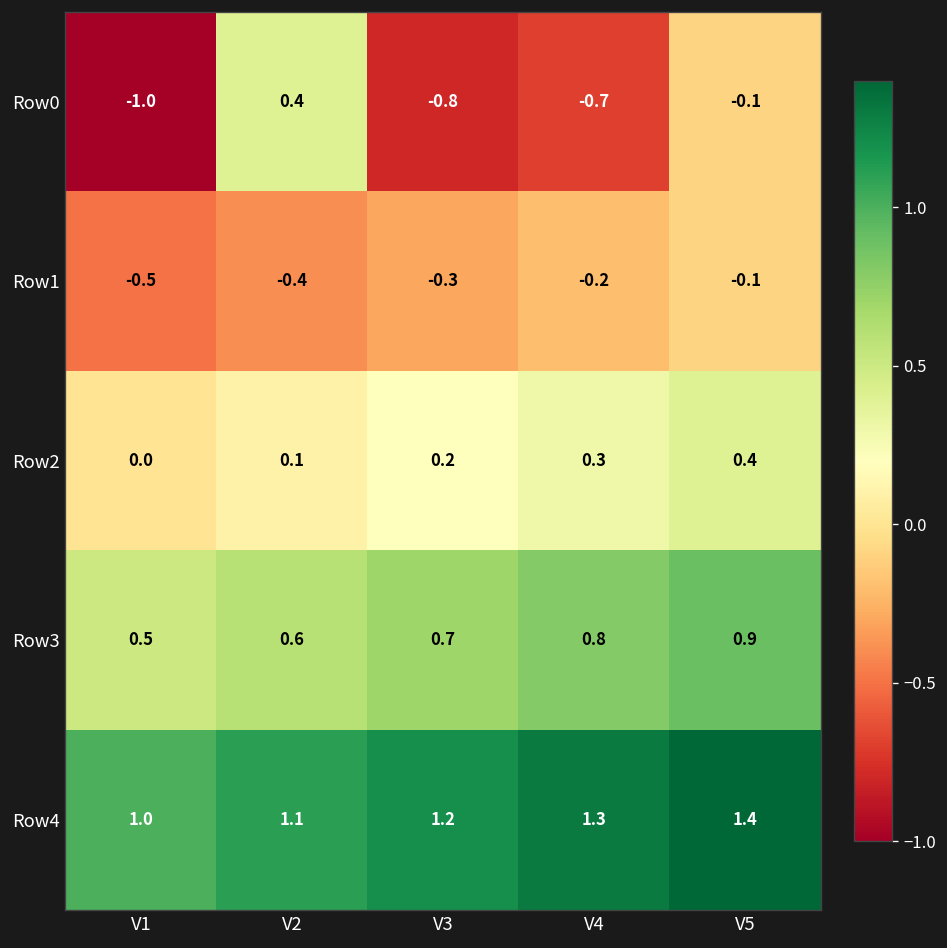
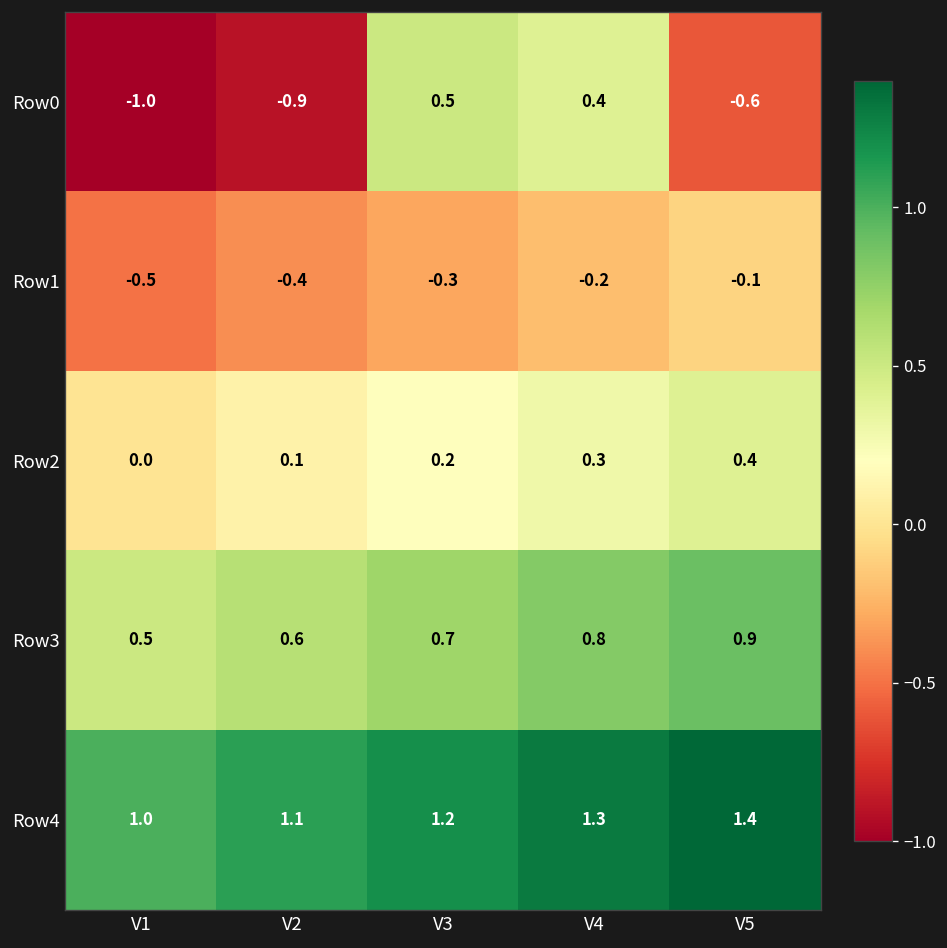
  {
    "Row0": {
      "V1": -1.0,
-     "V2": 0.4,
-     "V3": -0.8,
-     "V4": -0.7,
-     "V5": -0.1
+     "V2": -0.9,
+     "V3": 0.5,
+     "V4": 0.4,
+     "V5": -0.6
    },
    "Row1": {
      "V1": -0.5,
      "V2": -0.4,
      "V3": -0.3,
      "V4": -0.2,
      "V5": -0.1
    },
    "Row2": {
      "V1": 0.0,
      "V2": 0.1,
      "V3": 0.2,
      "V4": 0.3,
      "V5": 0.4
    },
    "Row3": {
      "V1": 0.5,
      "V2": 0.6,
      "V3": 0.7,
      "V4": 0.8,
      "V5": 0.9
    },
    "Row4": {
      "V1": 1.0,
      "V2": 1.1,
      "V3": 1.2,
      "V4": 1.3,
      "V5": 1.4
    }
  }
